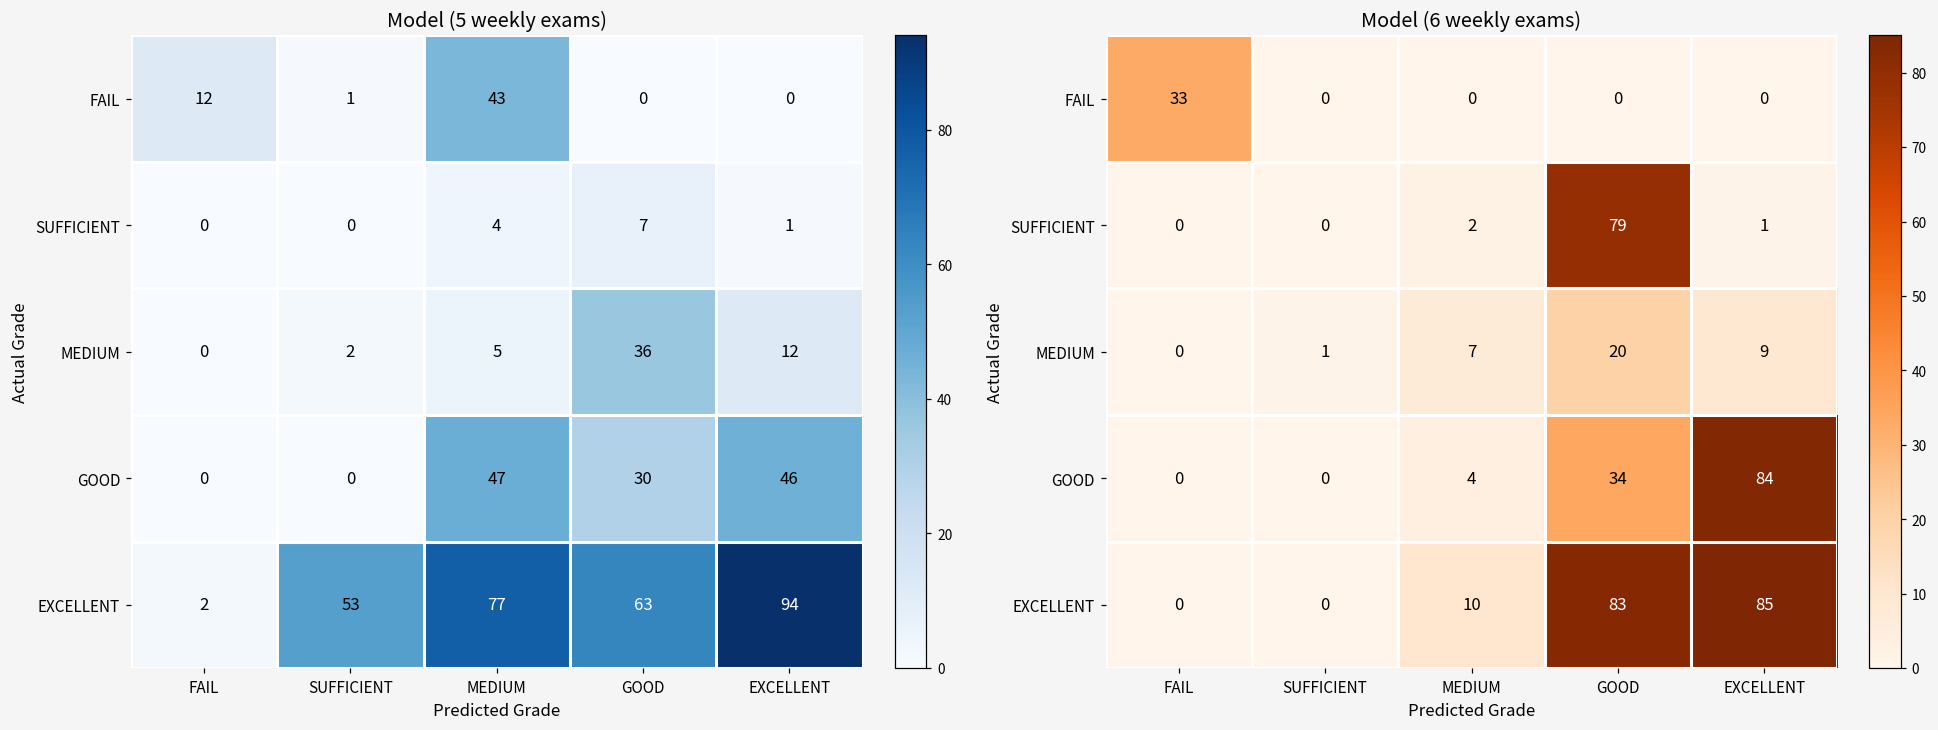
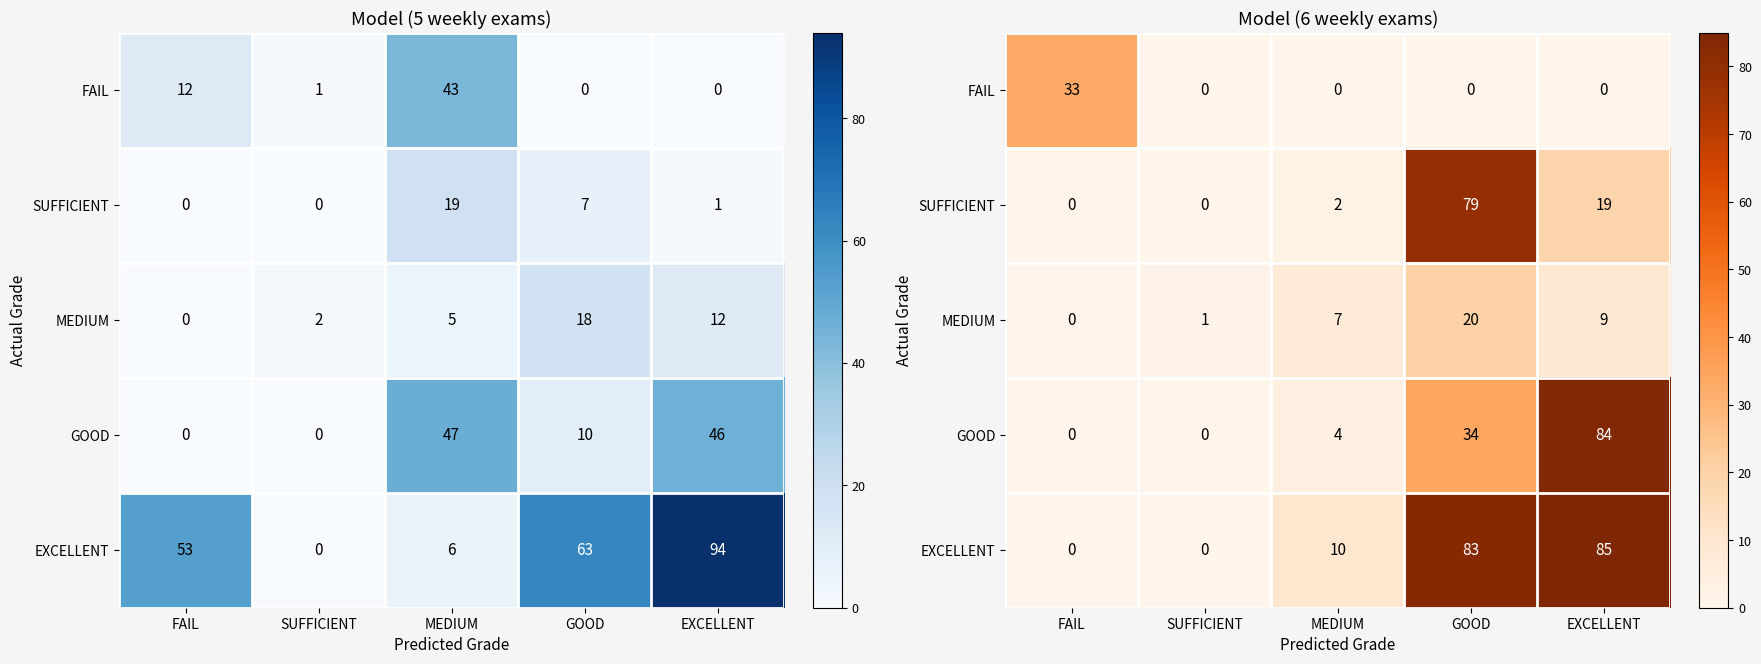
  {
    "Model (5 weekly exams)": {
      "FAIL": {
        "FAIL": 12,
        "SUFFICIENT": 1,
        "MEDIUM": 43,
        "GOOD": 0,
        "EXCELLENT": 0
      },
      "SUFFICIENT": {
        "FAIL": 0,
        "SUFFICIENT": 0,
-       "MEDIUM": 4,
+       "MEDIUM": 19,
        "GOOD": 7,
        "EXCELLENT": 1
      },
      "MEDIUM": {
        "FAIL": 0,
        "SUFFICIENT": 2,
        "MEDIUM": 5,
-       "GOOD": 36,
+       "GOOD": 18,
        "EXCELLENT": 12
      },
      "GOOD": {
        "FAIL": 0,
        "SUFFICIENT": 0,
        "MEDIUM": 47,
-       "GOOD": 30,
+       "GOOD": 10,
        "EXCELLENT": 46
      },
      "EXCELLENT": {
-       "FAIL": 2,
-       "SUFFICIENT": 53,
-       "MEDIUM": 77,
+       "FAIL": 53,
+       "SUFFICIENT": 0,
+       "MEDIUM": 6,
        "GOOD": 63,
        "EXCELLENT": 94
      }
    },
    "Model (6 weekly exams)": {
      "FAIL": {
        "FAIL": 33,
        "SUFFICIENT": 0,
        "MEDIUM": 0,
        "GOOD": 0,
        "EXCELLENT": 0
      },
      "SUFFICIENT": {
        "FAIL": 0,
        "SUFFICIENT": 0,
        "MEDIUM": 2,
        "GOOD": 79,
-       "EXCELLENT": 1
+       "EXCELLENT": 19
      },
      "MEDIUM": {
        "FAIL": 0,
        "SUFFICIENT": 1,
        "MEDIUM": 7,
        "GOOD": 20,
        "EXCELLENT": 9
      },
      "GOOD": {
        "FAIL": 0,
        "SUFFICIENT": 0,
        "MEDIUM": 4,
        "GOOD": 34,
        "EXCELLENT": 84
      },
      "EXCELLENT": {
        "FAIL": 0,
        "SUFFICIENT": 0,
        "MEDIUM": 10,
        "GOOD": 83,
        "EXCELLENT": 85
      }
    }
  }
